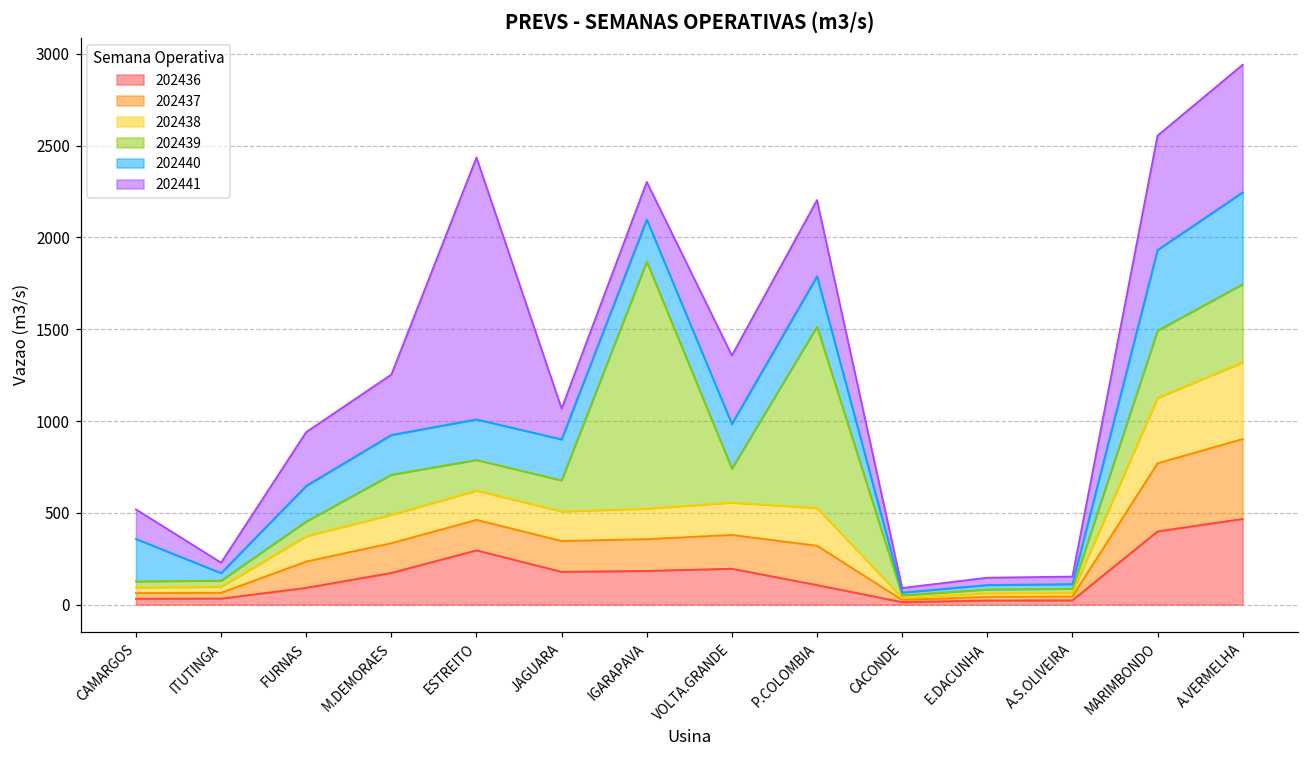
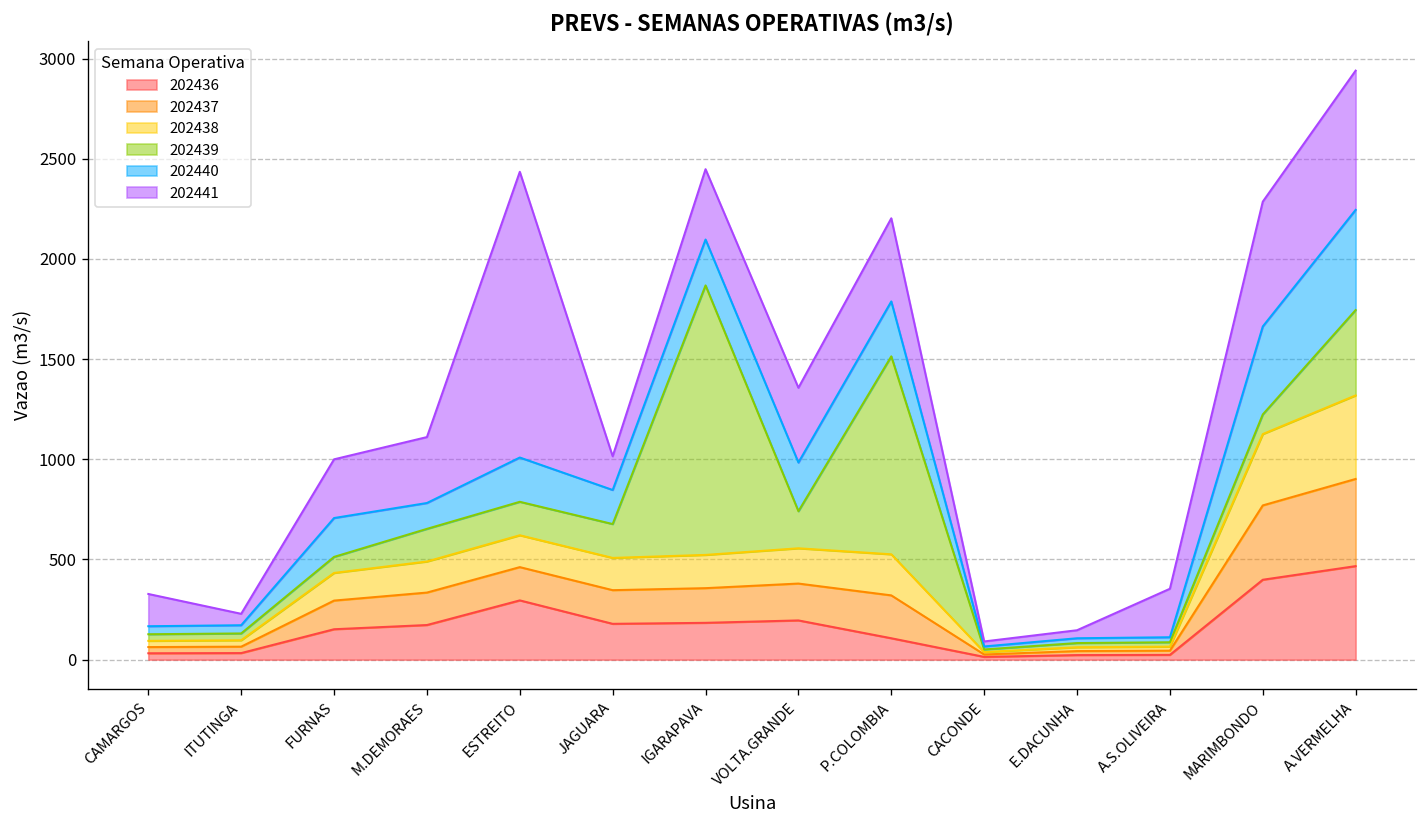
  {
    "202436": {
      "CAMARGOS": 30,
      "ITUTINGA": 30,
-     "FURNAS": 90,
+     "FURNAS": 150,
      "M.DEMORAES": 170,
      "ESTREITO": 300,
      "JAGUARA": 180,
      "IGARAPAVA": 180,
      "VOLTA.GRANDE": 200,
      "P.COLOMBIA": 110,
      "E.DACUNHA": 20,
      "A.S.OLIVEIRA": 20,
      "MARIMBONDO": 400,
      "A.VERMELHA": 470
    },
    "202439": {
      "CAMARGOS": 30,
      "ITUTINGA": 30,
      "FURNAS": 80,
-     "M.DEMORAES": 220,
+     "M.DEMORAES": 160,
      "ESTREITO": 170,
      "JAGUARA": 170,
      "IGARAPAVA": 1350,
      "VOLTA.GRANDE": 190,
      "P.COLOMBIA": 990,
      "E.DACUNHA": 20,
      "A.S.OLIVEIRA": 20,
-     "MARIMBONDO": 370,
+     "MARIMBONDO": 100,
      "A.VERMELHA": 430
    },
    "202440": {
-     "CAMARGOS": 230,
+     "CAMARGOS": 40,
      "ITUTINGA": 40,
      "FURNAS": 190,
-     "M.DEMORAES": 220,
+     "M.DEMORAES": 130,
      "ESTREITO": 220,
-     "JAGUARA": 220,
+     "JAGUARA": 170,
      "IGARAPAVA": 230,
      "VOLTA.GRANDE": 240,
      "P.COLOMBIA": 270,
      "E.DACUNHA": 20,
      "A.S.OLIVEIRA": 30,
      "MARIMBONDO": 440,
      "A.VERMELHA": 500
    },
    "202441": {
      "CAMARGOS": 160,
      "ITUTINGA": 60,
      "FURNAS": 290,
      "M.DEMORAES": 330,
      "ESTREITO": 1430,
      "JAGUARA": 170,
-     "IGARAPAVA": 210,
+     "IGARAPAVA": 350,
      "VOLTA.GRANDE": 370,
      "P.COLOMBIA": 420,
      "CACONDE": 30,
      "E.DACUNHA": 40,
-     "A.S.OLIVEIRA": 40,
+     "A.S.OLIVEIRA": 240,
      "MARIMBONDO": 620,
      "A.VERMELHA": 700
    }
  }
